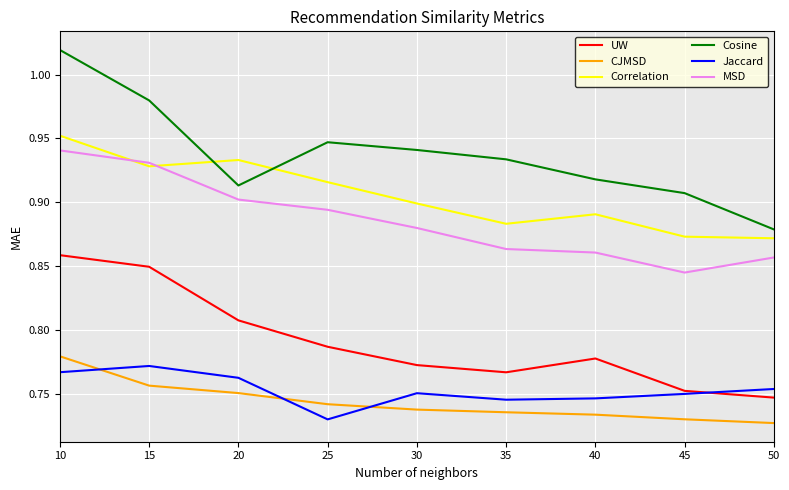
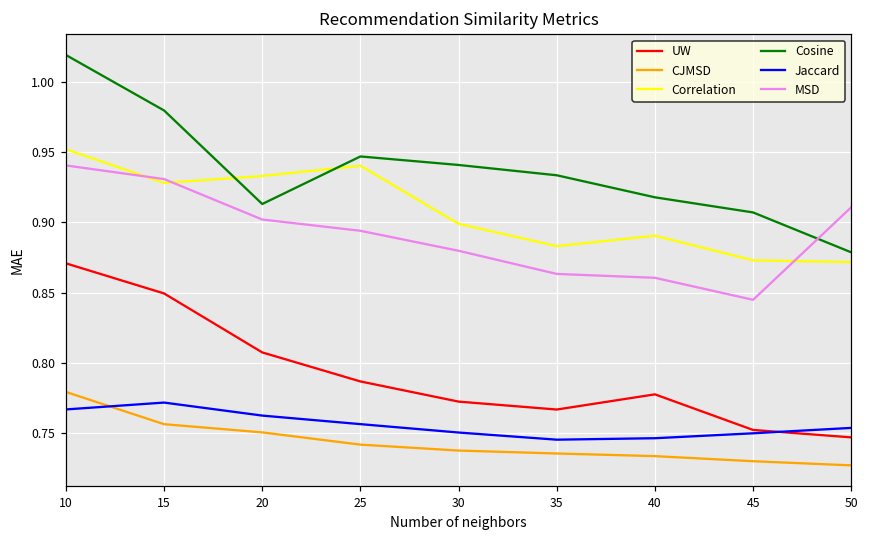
  {
    "UW": {
-     "10": 0.859,
+     "10": 0.871,
      "15": 0.849,
      "20": 0.807,
      "25": 0.787,
      "30": 0.772,
      "35": 0.767,
      "40": 0.778,
      "45": 0.752,
      "50": 0.747
    },
    "CJMSD": {
      "10": 0.779,
      "15": 0.756,
      "20": 0.751,
      "25": 0.742,
      "30": 0.738,
      "35": 0.736,
      "40": 0.734,
      "45": 0.730,
      "50": 0.727
    },
    "Correlation": {
      "10": 0.952,
      "15": 0.928,
      "20": 0.933,
-     "25": 0.916,
+     "25": 0.940,
      "30": 0.899,
      "35": 0.883,
      "40": 0.891,
      "45": 0.873,
      "50": 0.872
    },
    "Cosine": {
      "10": 1.019,
      "15": 0.980,
      "20": 0.913,
      "25": 0.947,
      "30": 0.941,
      "35": 0.934,
      "40": 0.918,
      "45": 0.907,
      "50": 0.879
    },
    "Jaccard": {
      "10": 0.767,
      "15": 0.772,
      "20": 0.763,
-     "25": 0.730,
+     "25": 0.756,
      "30": 0.750,
      "35": 0.745,
      "40": 0.746,
      "45": 0.750,
      "50": 0.754
    },
    "MSD": {
      "10": 0.941,
      "15": 0.931,
      "20": 0.902,
      "25": 0.894,
      "30": 0.880,
      "35": 0.863,
      "40": 0.861,
      "45": 0.845,
-     "50": 0.857
+     "50": 0.911
    }
  }
